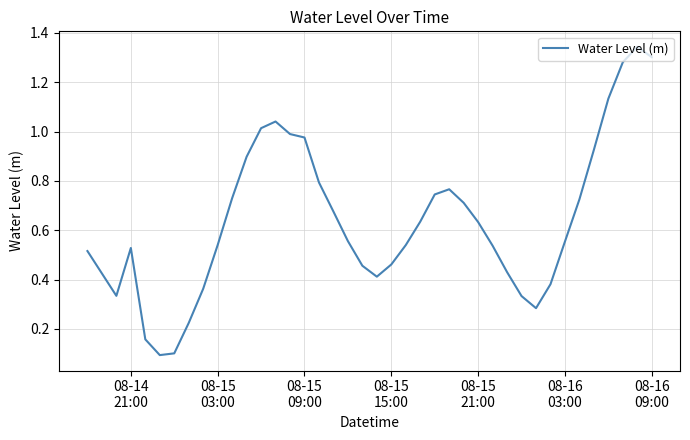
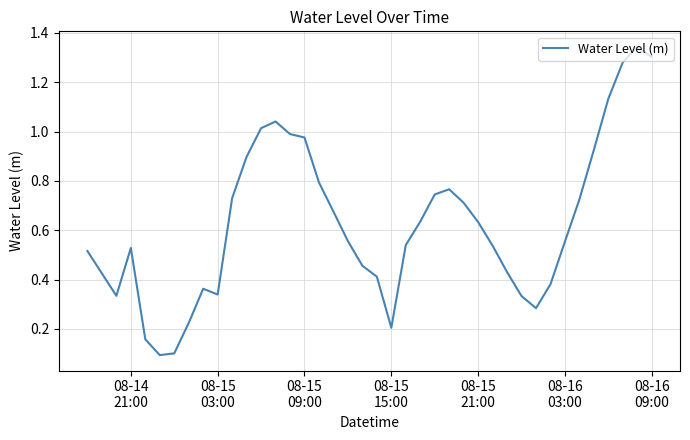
  {
    "08-14 21:00": 0.53,
-   "08-15 03:00": 0.54,
+   "08-15 03:00": 0.34,
    "08-15 09:00": 0.98,
-   "08-15 15:00": 0.46,
+   "08-15 15:00": 0.20,
    "08-15 21:00": 0.63,
    "08-16 03:00": 0.55
  }
